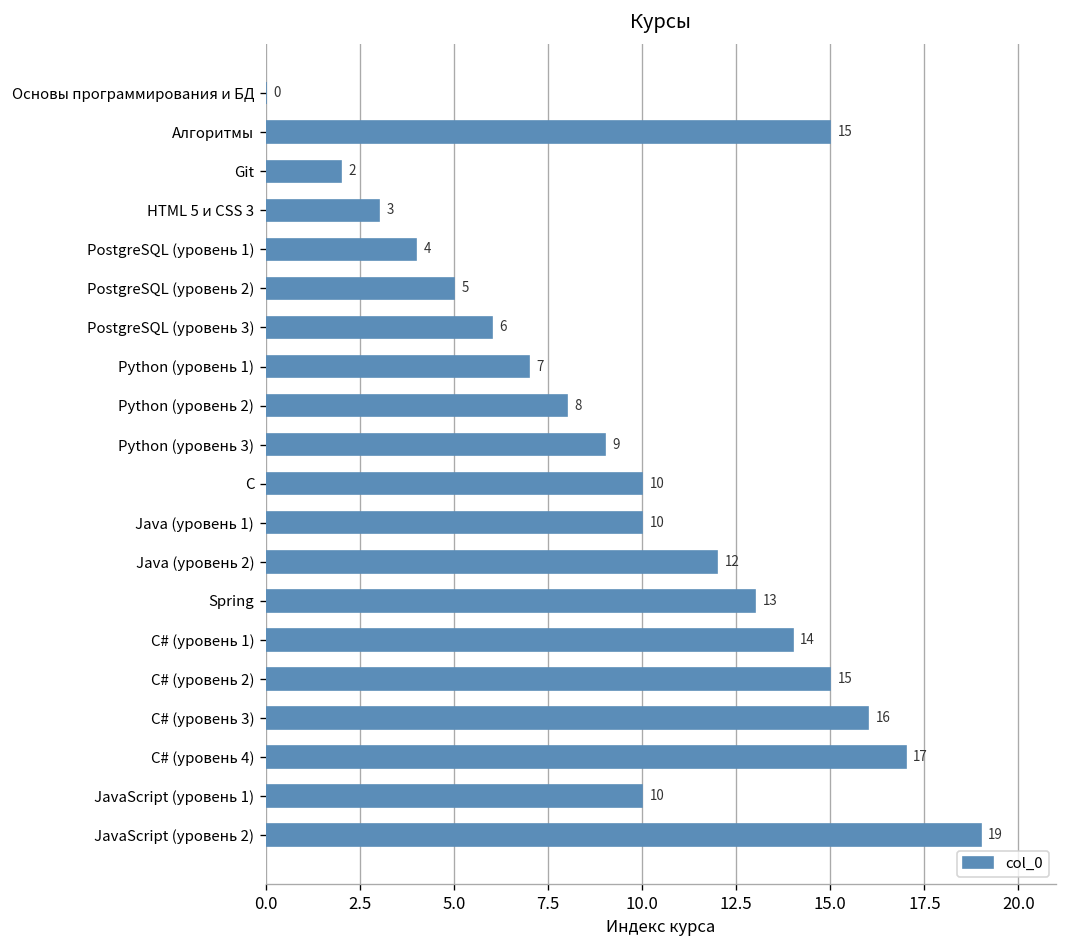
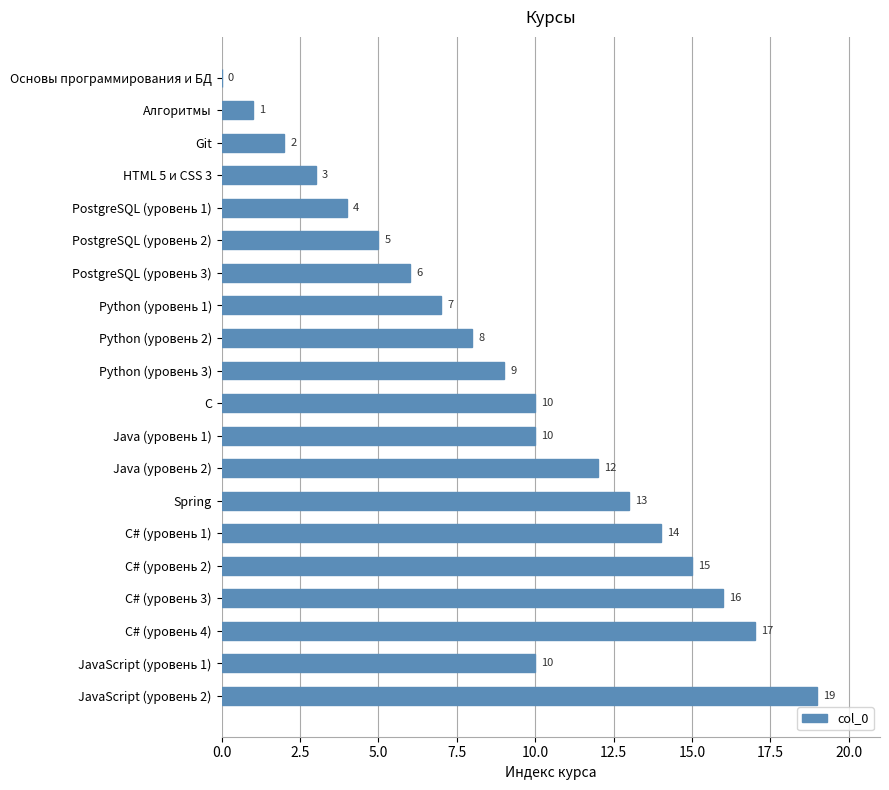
  {
    "Основы программирования и БД": 0,
-   "Алгоритмы": 15,
+   "Алгоритмы": 1,
    "Git": 2,
    "HTML 5 и CSS 3": 3,
    "PostgreSQL (уровень 1)": 4,
    "PostgreSQL (уровень 2)": 5,
    "PostgreSQL (уровень 3)": 6,
    "Python (уровень 1)": 7,
    "Python (уровень 2)": 8,
    "Python (уровень 3)": 9,
    "C": 10,
    "Java (уровень 1)": 10,
    "Java (уровень 2)": 12,
    "Spring": 13,
    "C# (уровень 1)": 14,
    "C# (уровень 2)": 15,
    "C# (уровень 3)": 16,
    "C# (уровень 4)": 17,
    "JavaScript (уровень 1)": 10,
    "JavaScript (уровень 2)": 19
  }
